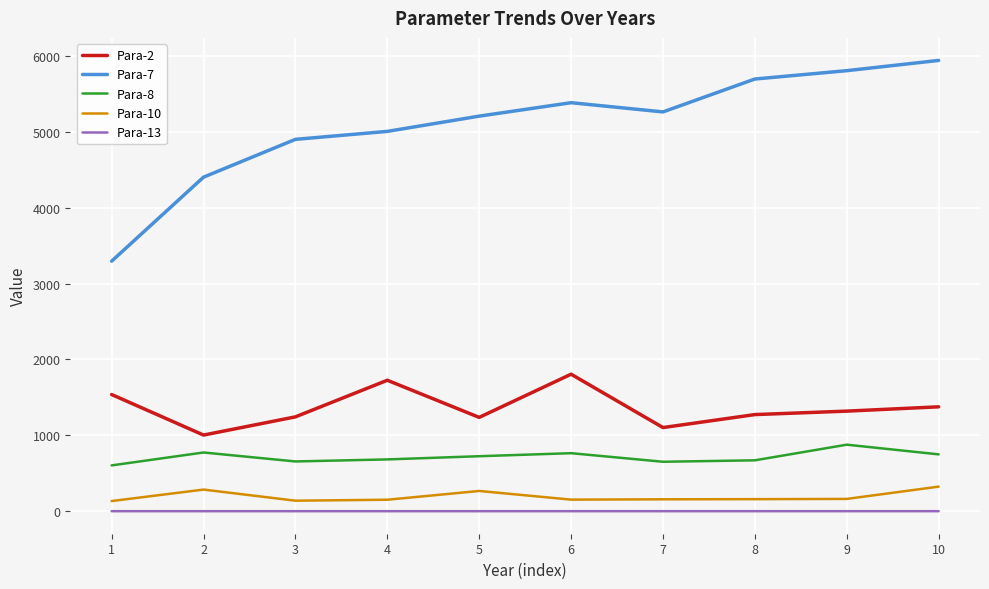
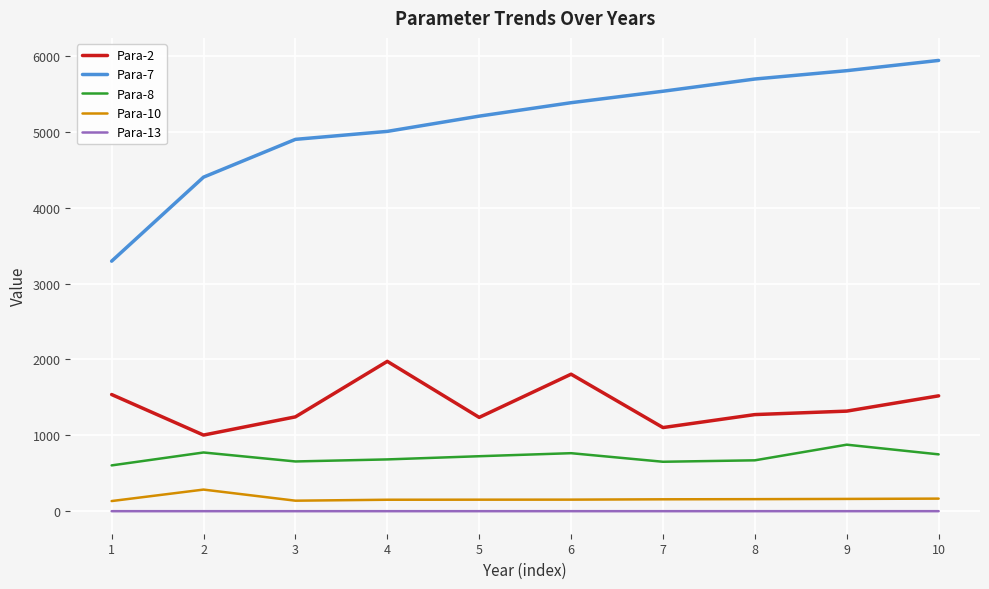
  {
    "Para-2": {
      "1": 1500,
      "2": 1000,
      "3": 1200,
-     "4": 1700,
+     "4": 2000,
      "5": 1200,
      "6": 1800,
      "7": 1100,
      "8": 1300,
      "9": 1300,
-     "10": 1400
+     "10": 1500
    },
    "Para-7": {
      "1": 3300,
      "2": 4400,
      "3": 4900,
      "4": 5000,
      "5": 5200,
      "6": 5400,
-     "7": 5300,
+     "7": 5500,
      "8": 5700,
      "9": 5800,
      "10": 5900
    },
    "Para-8": {
      "1": 600,
      "2": 800,
      "3": 700,
      "4": 700,
      "5": 700,
      "6": 800,
      "7": 700,
      "8": 700,
      "9": 900,
      "10": 700
    },
    "Para-10": {
      "1": 100,
      "2": 300,
      "3": 100,
      "4": 200,
-     "5": 300,
+     "5": 200,
      "6": 200,
      "7": 200,
      "8": 200,
      "9": 200,
-     "10": 300
+     "10": 200
    },
    "Para-13": {
      "1": 0,
      "2": 0,
      "3": 0,
      "4": 0,
      "5": 0,
      "6": 0,
      "7": 0,
      "8": 0,
      "9": 0,
      "10": 0
    }
  }
